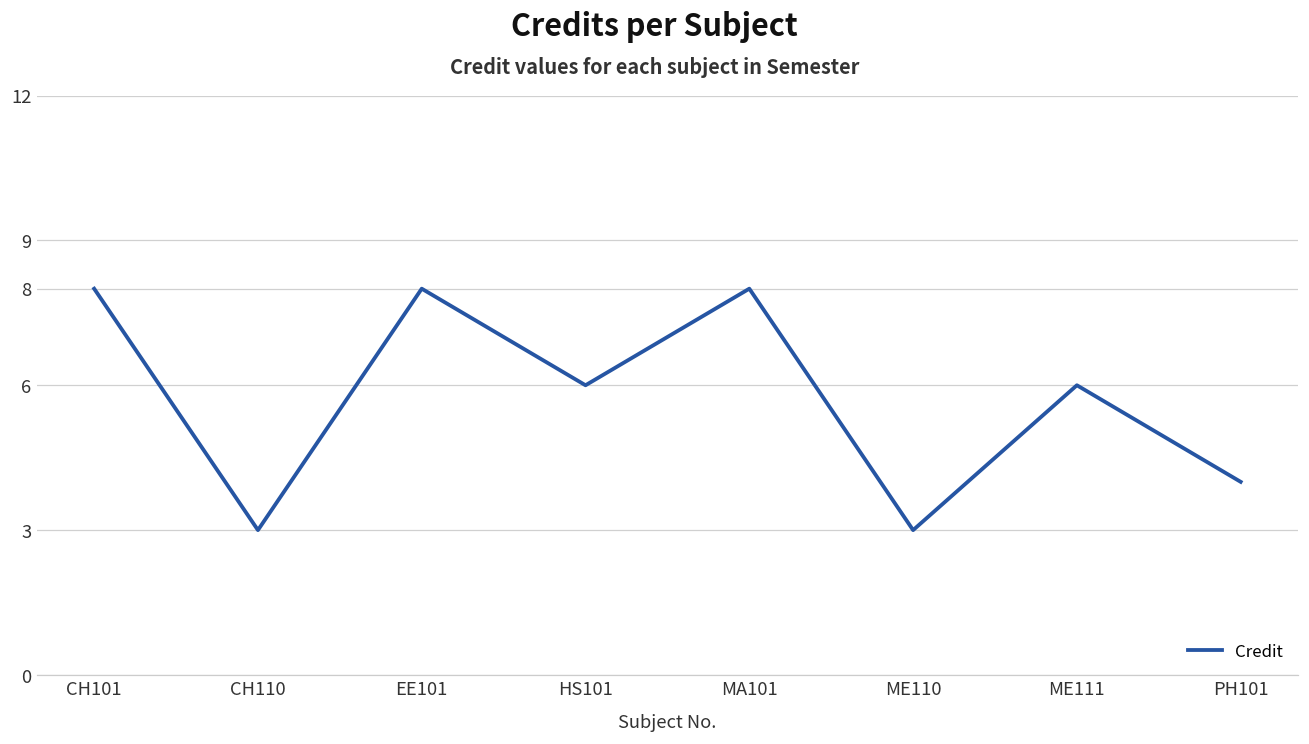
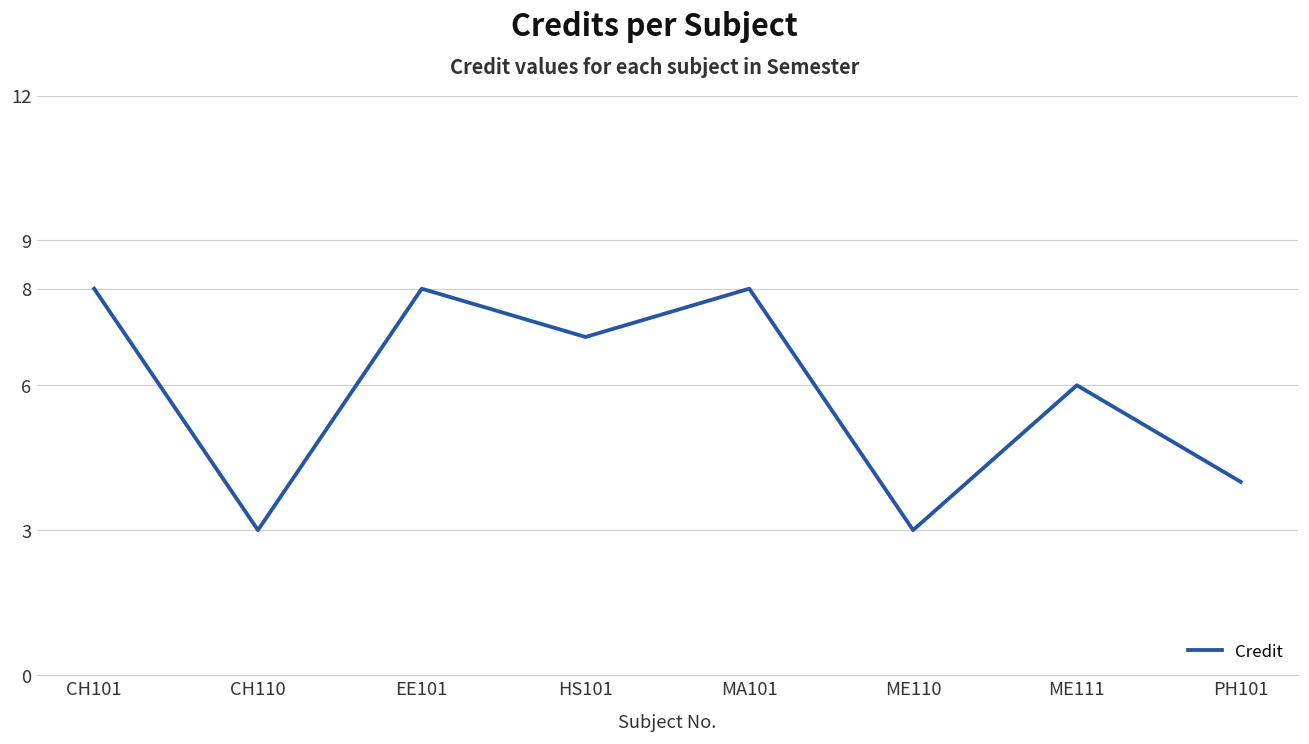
  {
    "CH101": 8,
    "CH110": 3,
    "EE101": 8,
-   "HS101": 6,
+   "HS101": 7,
    "MA101": 8,
    "ME110": 3,
    "ME111": 6,
    "PH101": 4
  }
